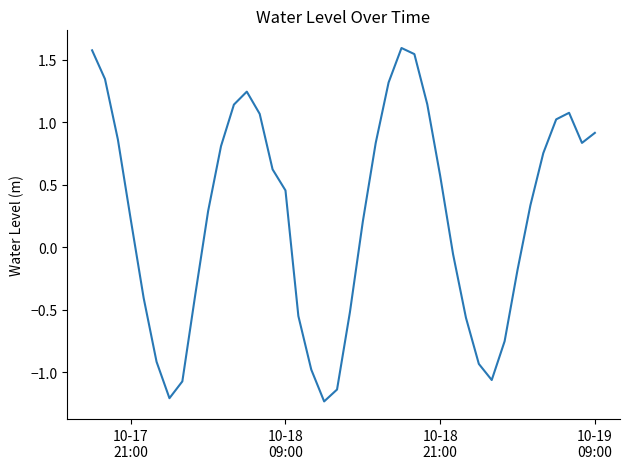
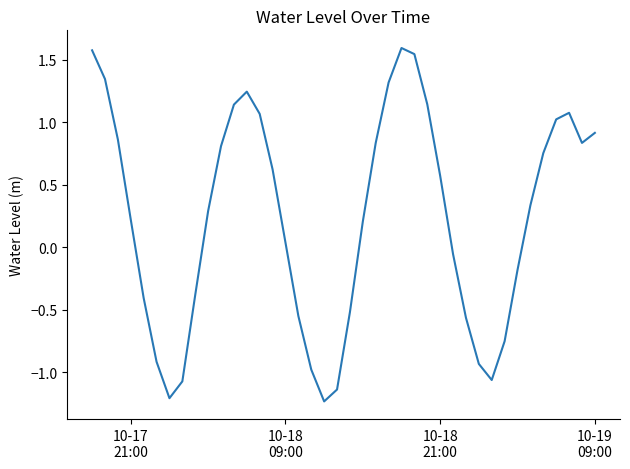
  {
    "10-17 21:00": 0.22,
-   "10-18 09:00": 0.45,
+   "10-18 09:00": 0.04,
    "10-18 21:00": 0.57,
    "10-19 09:00": 0.91
  }
